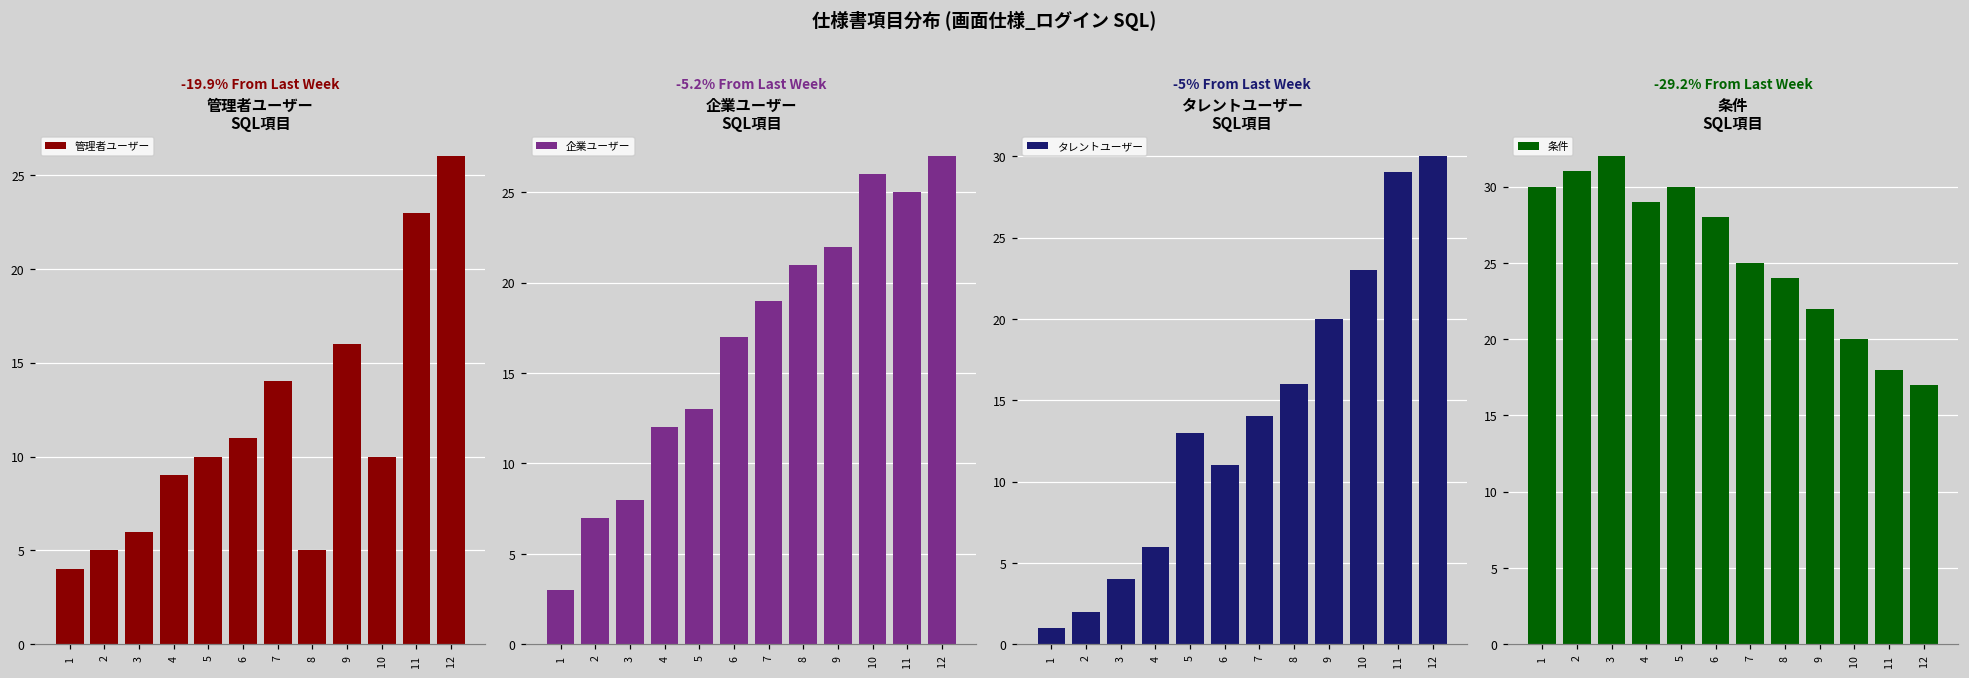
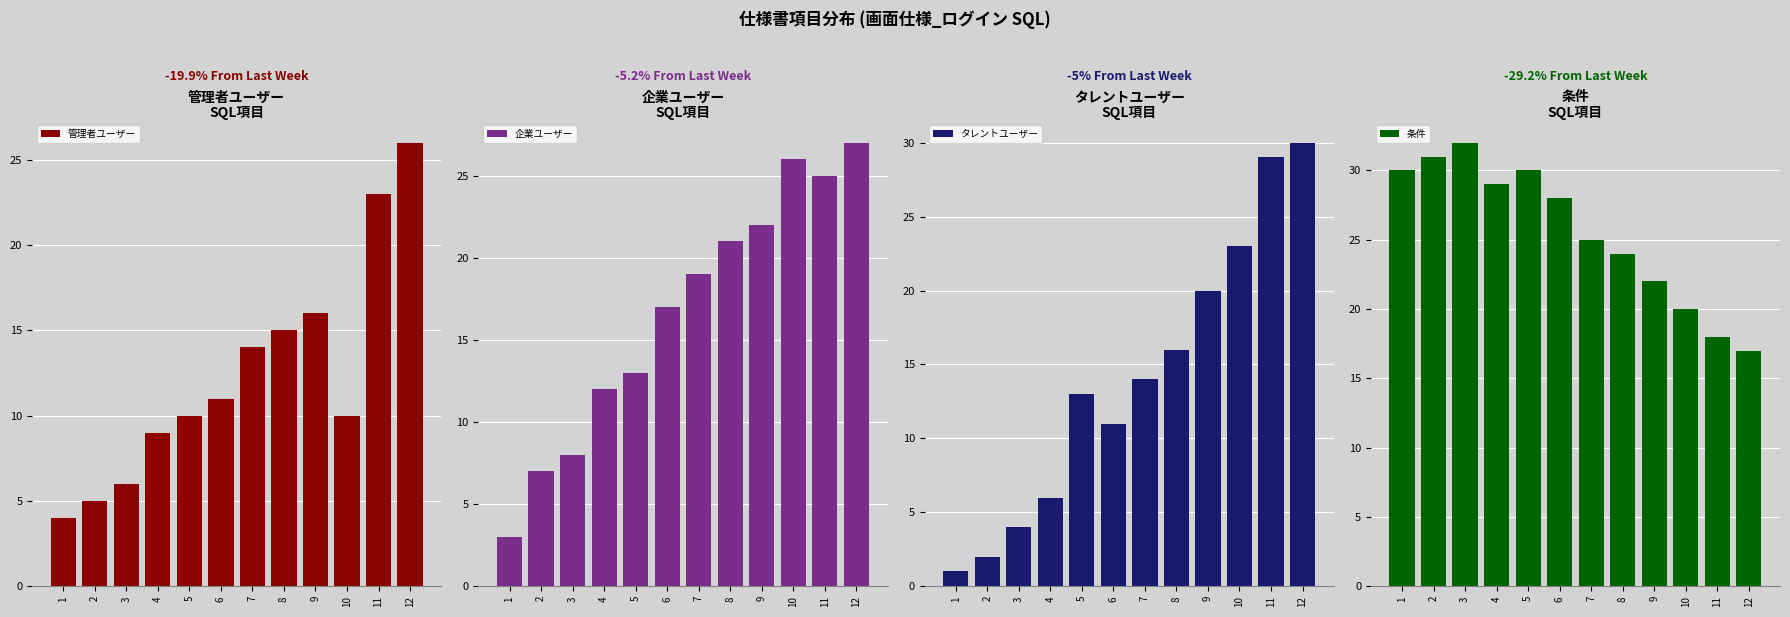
  {
    "管理者ユーザー SQL項目": {
      "1": 4,
      "2": 5,
      "3": 6,
      "4": 9,
      "5": 10,
      "6": 11,
      "7": 14,
-     "8": 5,
+     "8": 15,
      "9": 16,
      "10": 10,
      "11": 23,
      "12": 26
    },
    "企業ユーザー SQL項目": {
      "1": 3.0,
      "2": 7.0,
      "3": 8.0,
      "4": 12.0,
      "5": 13.0,
      "6": 17.0,
      "7": 19.0,
      "8": 21.0,
      "9": 22.0,
      "10": 26.0,
      "11": 25.0,
      "12": 27.0
    },
    "タレントユーザー SQL項目": {
      "1": 1.0,
      "2": 2.0,
      "3": 4.0,
      "4": 6.0,
      "5": 13.0,
      "6": 11.0,
      "7": 14.0,
      "8": 16.0,
      "9": 20.0,
      "10": 23.0,
      "11": 29.0,
      "12": 30.0
    },
    "条件 SQL項目": {
      "1": 30.0,
      "2": 31.0,
      "3": 32.0,
      "4": 29.0,
      "5": 30.0,
      "6": 28.0,
      "7": 25.0,
      "8": 24.0,
      "9": 22.0,
      "10": 20.0,
      "11": 18.0,
      "12": 17.0
    }
  }
